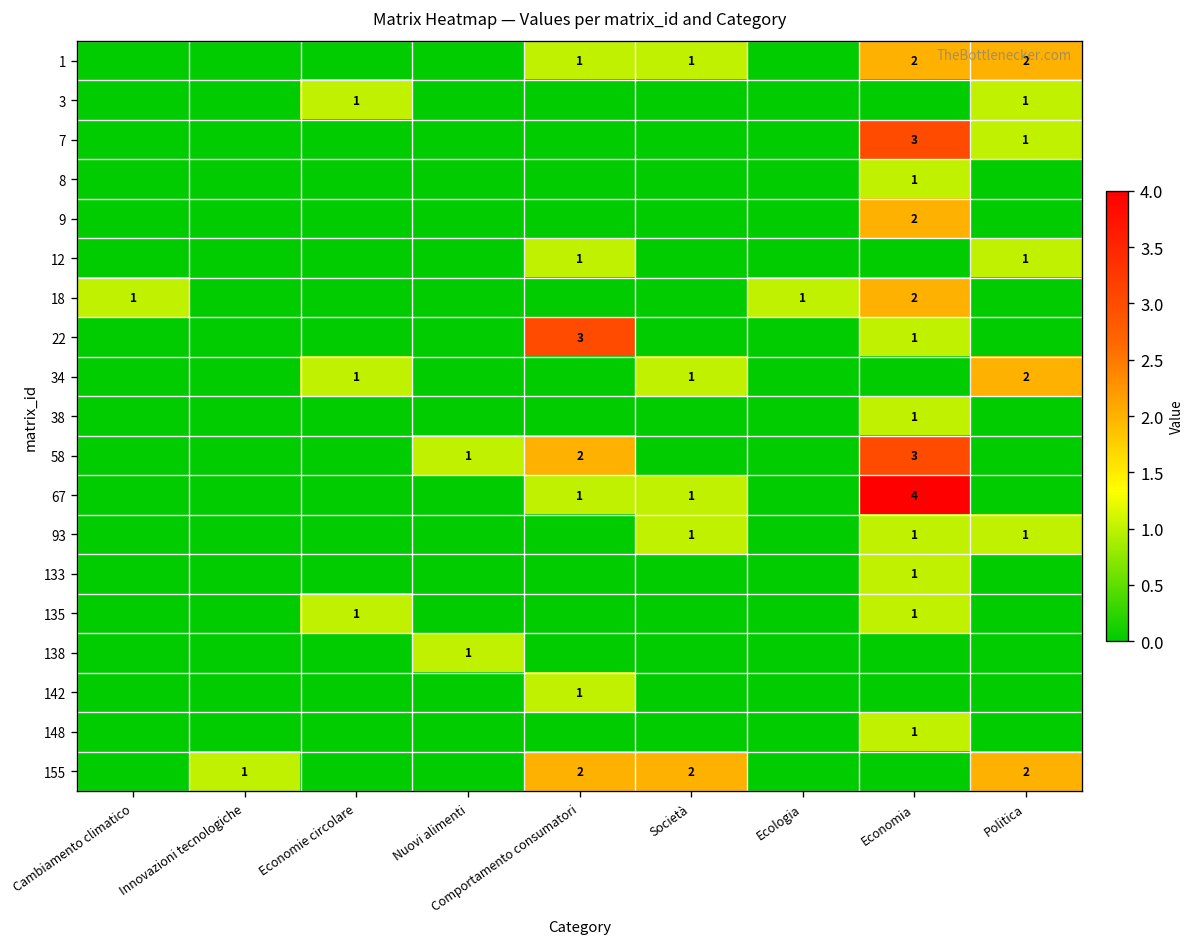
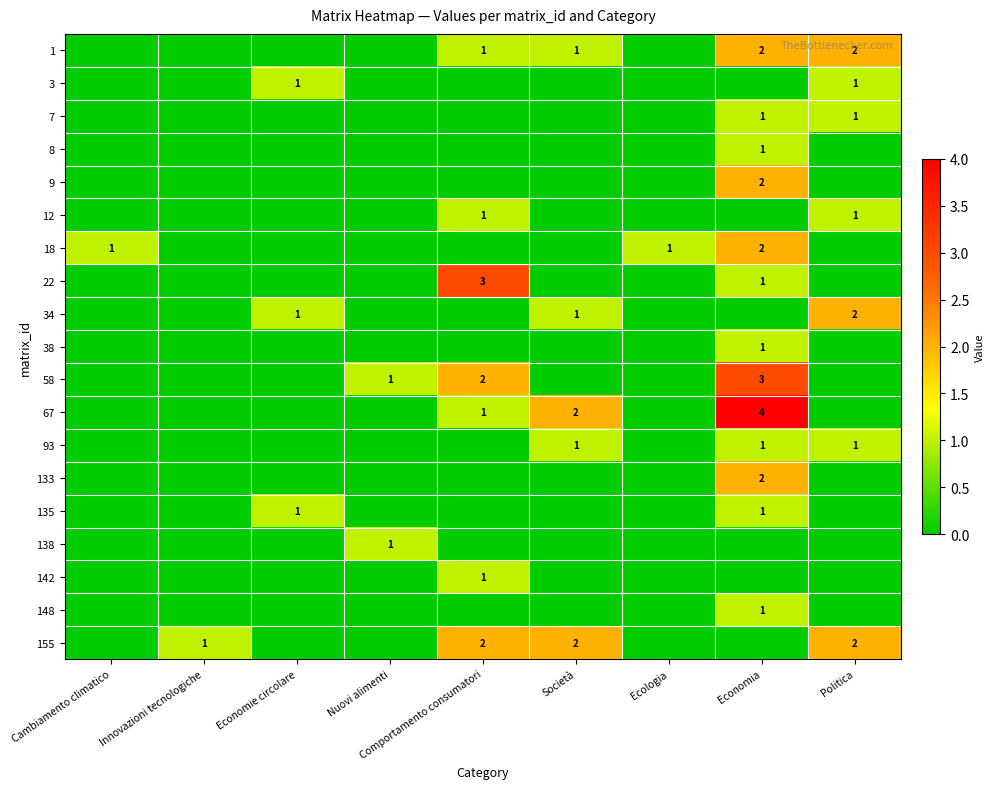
  {
    "1": {
      "Comportamento consumatori": 1,
      "Società": 1,
      "Economia": 2
    },
    "3": {
      "Economie circolare": 1,
      "Politica": 1
    },
    "7": {
-     "Economia": 3,
+     "Economia": 1,
      "Politica": 1
    },
    "8": {
      "Economia": 1
    },
    "9": {
      "Economia": 2
    },
    "12": {
      "Comportamento consumatori": 1,
      "Politica": 1
    },
    "18": {
      "Cambiamento climatico": 1,
      "Ecologia": 1,
      "Economia": 2
    },
    "22": {
      "Comportamento consumatori": 3,
      "Economia": 1
    },
    "34": {
      "Economie circolare": 1,
      "Società": 1,
      "Politica": 2
    },
    "38": {
      "Economia": 1
    },
    "58": {
      "Nuovi alimenti": 1,
      "Comportamento consumatori": 2,
      "Economia": 3
    },
    "67": {
      "Comportamento consumatori": 1,
-     "Società": 1,
+     "Società": 2,
      "Economia": 4
    },
    "93": {
      "Società": 1,
      "Economia": 1,
      "Politica": 1
    },
    "133": {
-     "Economia": 1
+     "Economia": 2
    },
    "135": {
      "Economie circolare": 1,
      "Economia": 1
    },
    "138": {
      "Nuovi alimenti": 1
    },
    "142": {
      "Comportamento consumatori": 1
    },
    "148": {
      "Economia": 1
    },
    "155": {
      "Innovazioni tecnologiche": 1,
      "Comportamento consumatori": 2,
      "Società": 2,
      "Politica": 2
    }
  }
